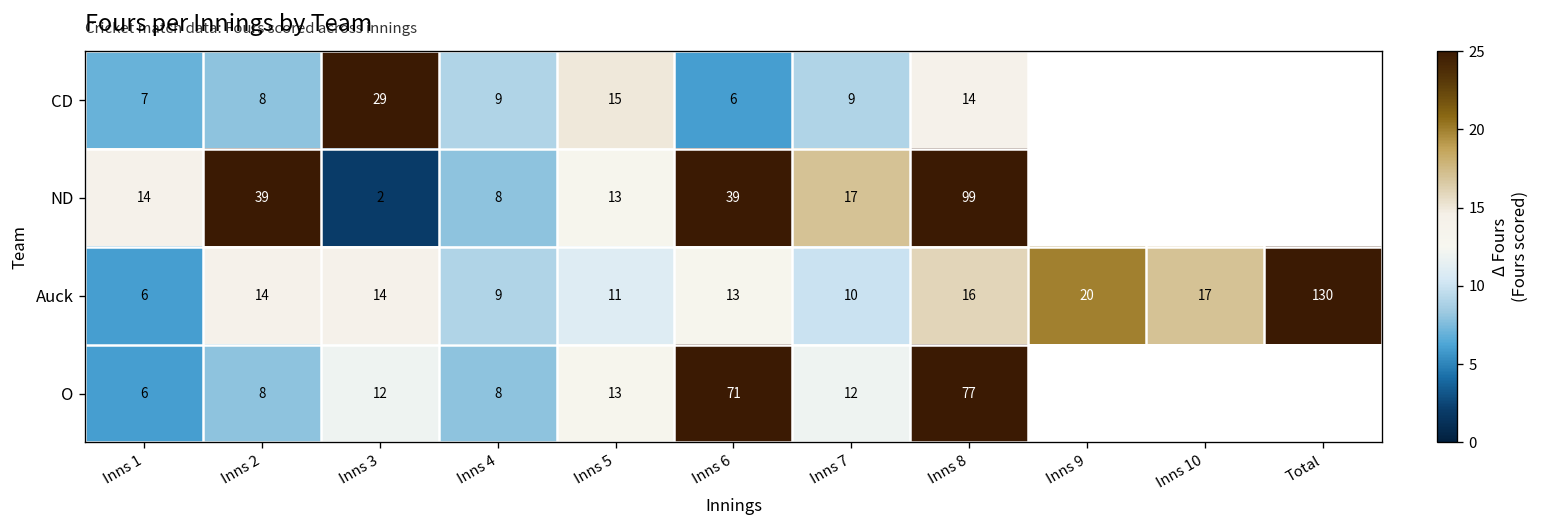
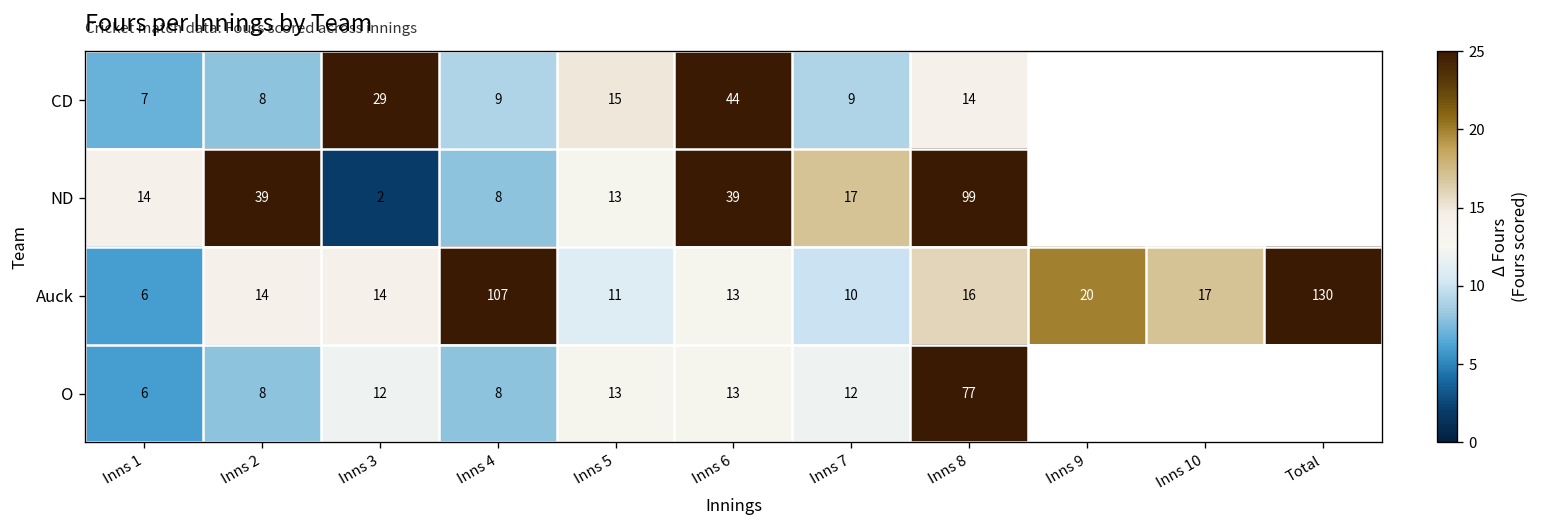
  {
    "CD": {
      "Inns 1": 7,
      "Inns 2": 8,
      "Inns 3": 29,
      "Inns 4": 9,
      "Inns 5": 15,
-     "Inns 6": 6,
+     "Inns 6": 44,
      "Inns 7": 9,
      "Inns 8": 14
    },
    "ND": {
      "Inns 1": 14,
      "Inns 2": 39,
      "Inns 3": 2,
      "Inns 4": 8,
      "Inns 5": 13,
      "Inns 6": 39,
      "Inns 7": 17,
      "Inns 8": 99
    },
    "Auck": {
      "Inns 1": 6,
      "Inns 2": 14,
      "Inns 3": 14,
-     "Inns 4": 9,
+     "Inns 4": 107,
      "Inns 5": 11,
      "Inns 6": 13,
      "Inns 7": 10,
      "Inns 8": 16,
      "Inns 9": 20,
      "Inns 10": 17,
      "Total": 130
    },
    "O": {
      "Inns 1": 6,
      "Inns 2": 8,
      "Inns 3": 12,
      "Inns 4": 8,
      "Inns 5": 13,
-     "Inns 6": 71,
+     "Inns 6": 13,
      "Inns 7": 12,
      "Inns 8": 77
    }
  }
